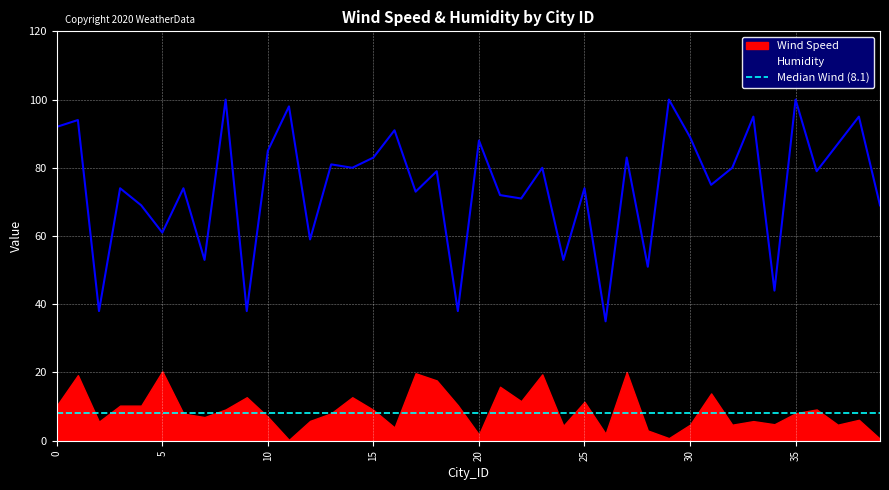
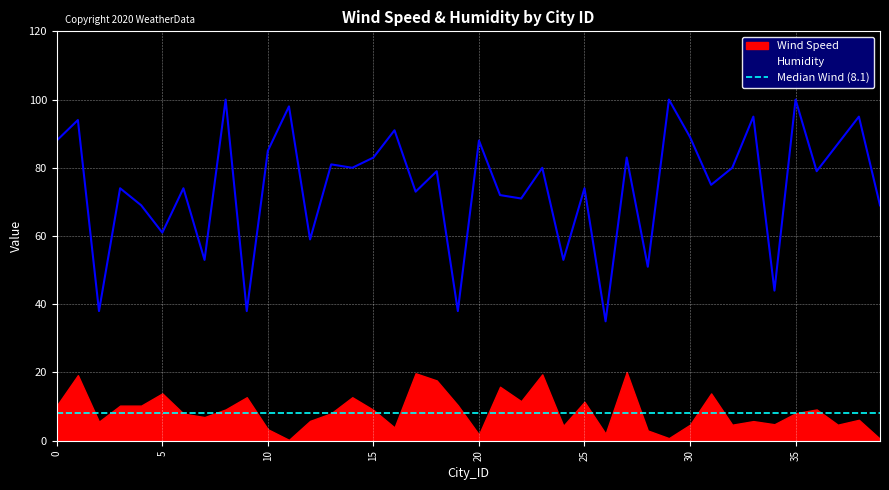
  {
    "Wind Speed": {
      "0": 10,
-     "5": 20,
-     "10": 7,
+     "5": 14,
+     "10": 3,
      "15": 9,
      "20": 2,
      "25": 11,
      "30": 5,
      "35": 8
    },
    "Humidity": {
-     "0": 92,
+     "0": 88,
      "5": 61,
      "10": 85,
      "15": 83,
      "20": 88,
      "25": 74,
      "30": 89,
      "35": 100
    }
  }
